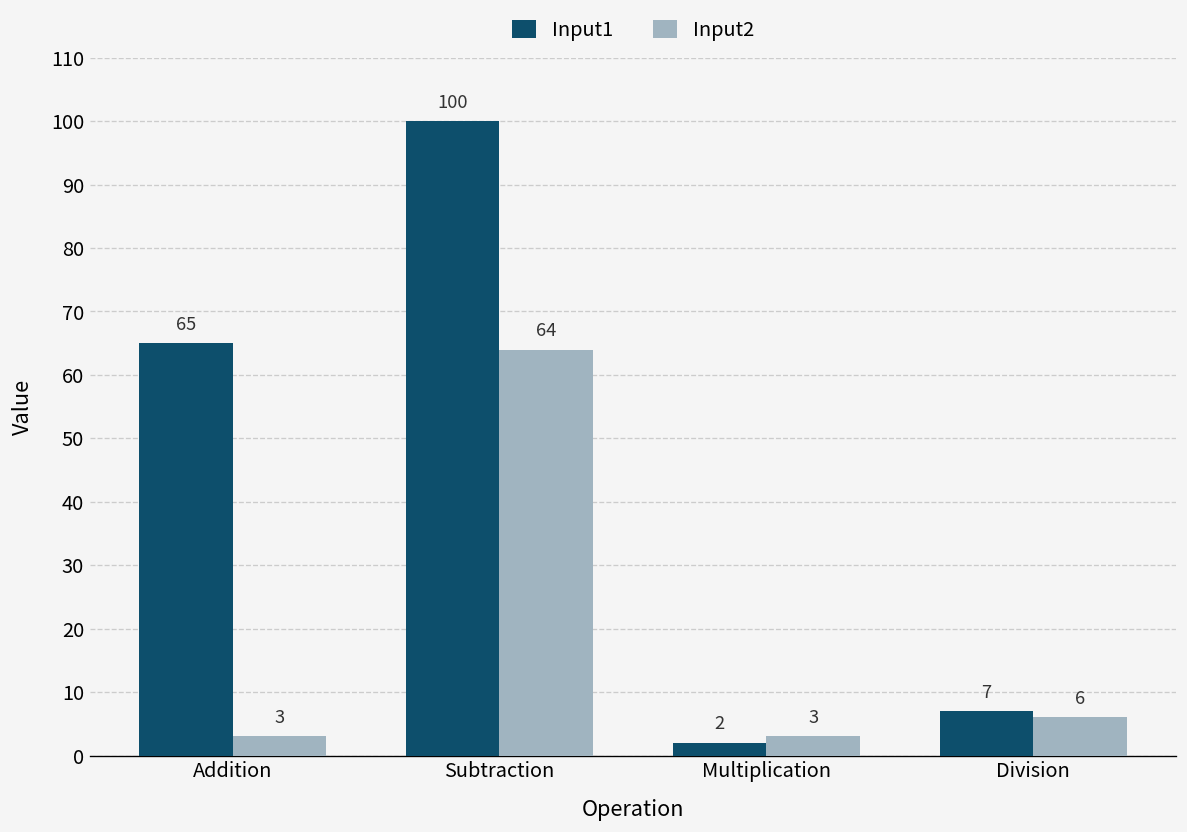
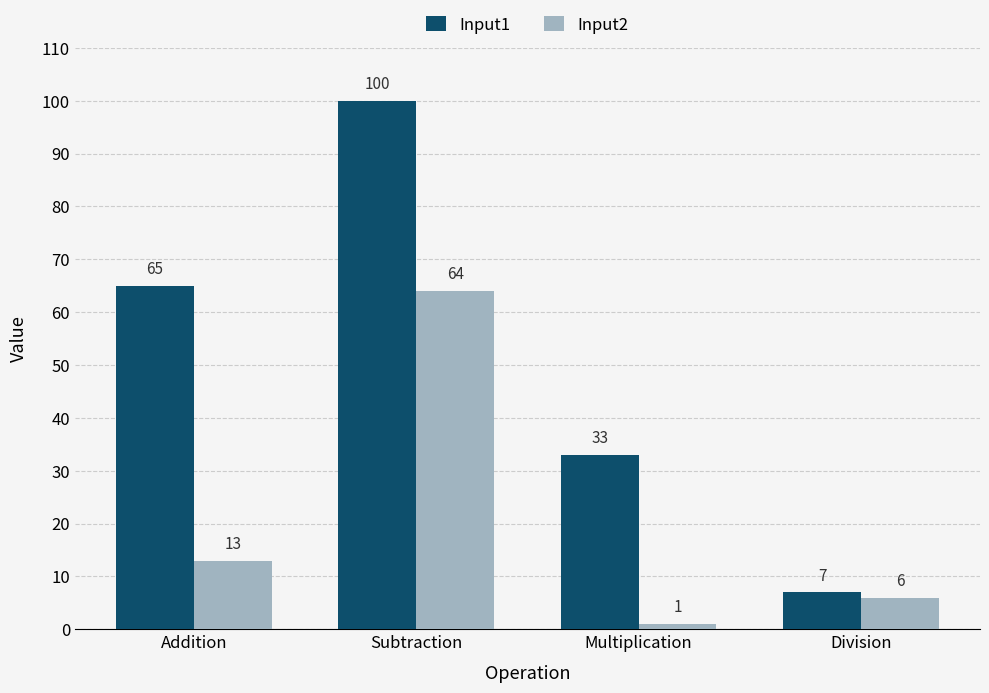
  {
    "Input1": {
      "Addition": 65,
      "Subtraction": 100,
-     "Multiplication": 2,
+     "Multiplication": 33,
      "Division": 7
    },
    "Input2": {
-     "Addition": 3,
+     "Addition": 13,
      "Subtraction": 64,
-     "Multiplication": 3,
+     "Multiplication": 1,
      "Division": 6
    }
  }
